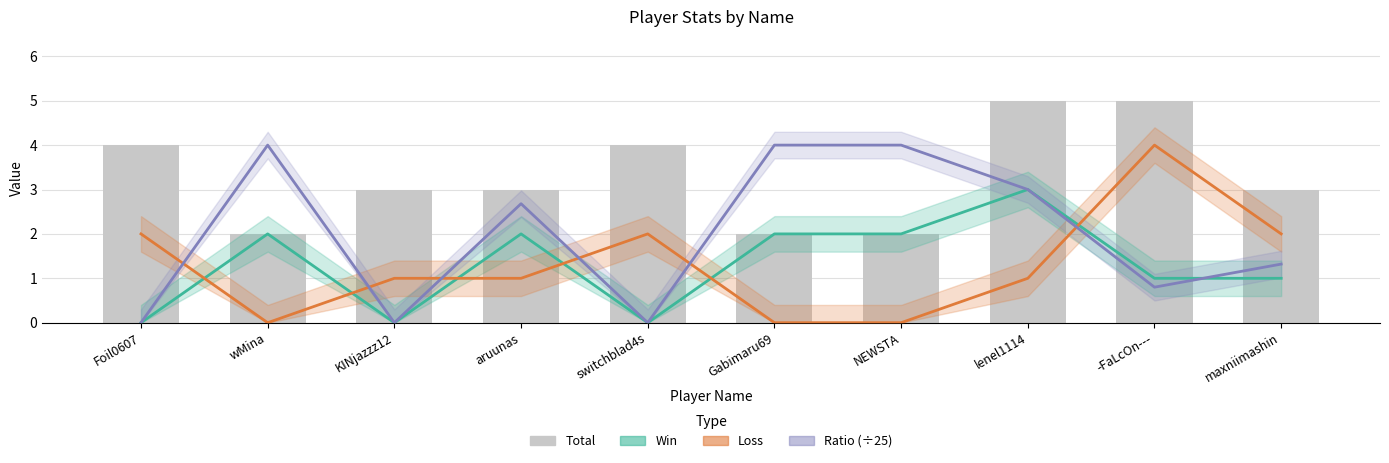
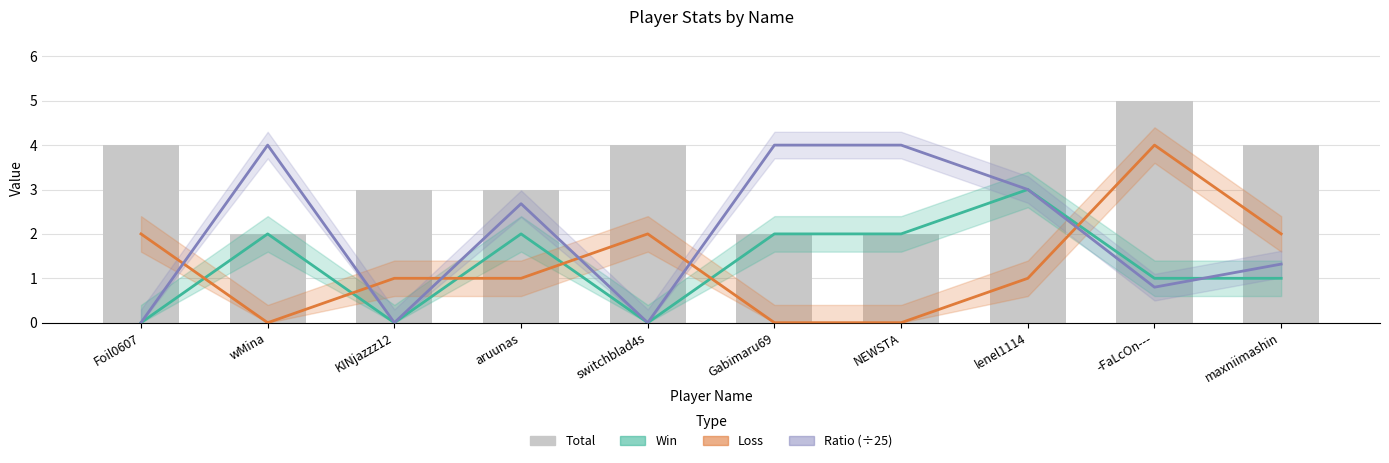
  {
    "Total": {
      "Foil0607": 4,
      "wMina": 2,
      "KINjazzz12": 3,
      "aruunas": 3,
      "switchblad4s": 4,
      "Gabimaru69": 2,
      "NEWSTA": 2,
-     "lenel1114": 5,
+     "lenel1114": 4,
      "-FaLcOn---": 5,
-     "maxniimashin": 3
+     "maxniimashin": 4
    }
  }
